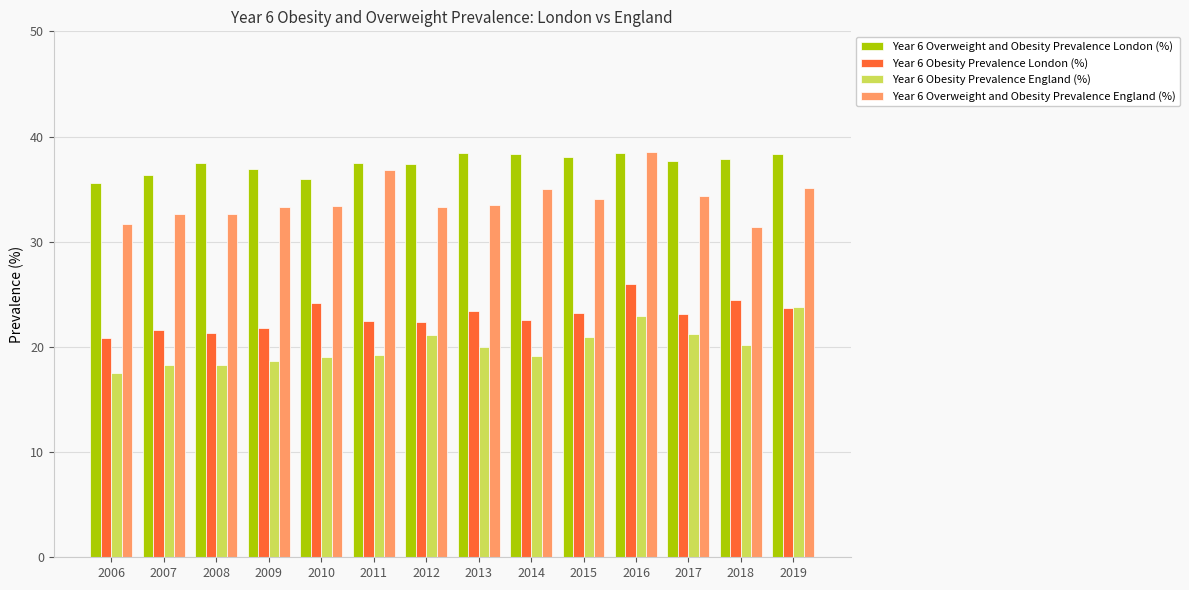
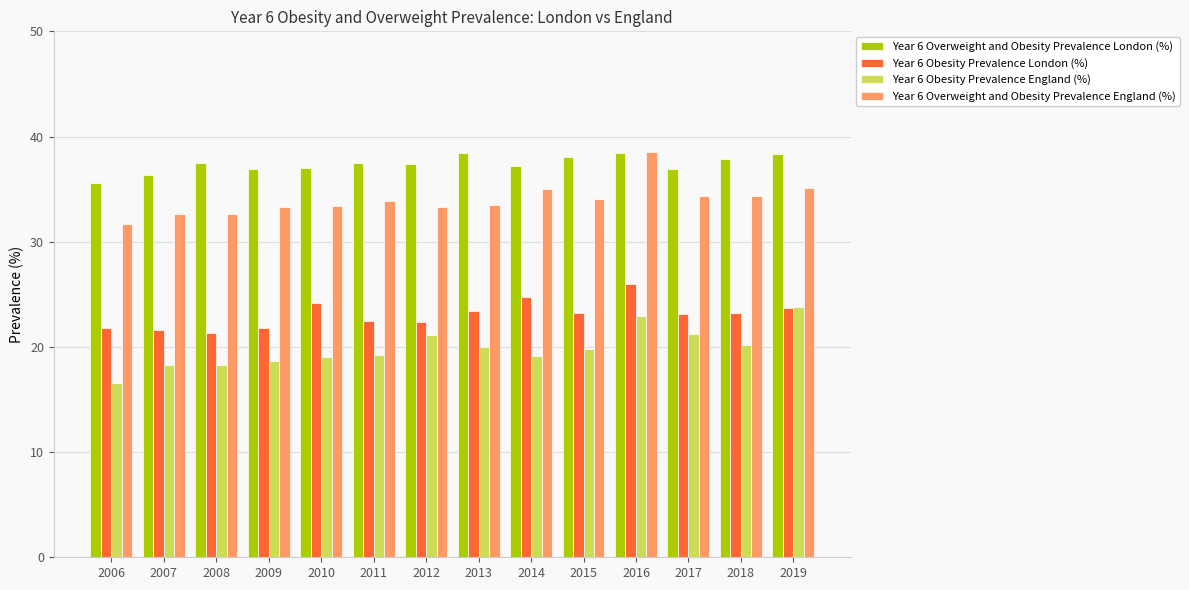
  {
    "Year 6 Overweight and Obesity Prevalence London (%)": {
      "2006": 35.6,
      "2007": 36.3,
      "2008": 37.5,
      "2009": 36.9,
-     "2010": 36,
+     "2010": 37,
      "2011": 37.5,
      "2012": 37.4,
      "2013": 38.4,
-     "2014": 38.3,
+     "2014": 37.2,
      "2015": 38.1,
      "2016": 38.4,
-     "2017": 37.7,
+     "2017": 36.9,
      "2018": 37.9,
      "2019": 38.3
    },
    "Year 6 Obesity Prevalence London (%)": {
-     "2006": 20.8,
+     "2006": 21.8,
      "2007": 21.6,
      "2008": 21.3,
      "2009": 21.8,
      "2010": 24.2,
      "2011": 22.5,
      "2012": 22.4,
      "2013": 23.4,
-     "2014": 22.6,
+     "2014": 24.7,
      "2015": 23.2,
      "2016": 26.0,
      "2017": 23.1,
-     "2018": 24.5,
+     "2018": 23.2,
      "2019": 23.7
    },
    "Year 6 Obesity Prevalence England (%)": {
-     "2006": 17.5,
+     "2006": 16.6,
      "2007": 18.3,
      "2008": 18.3,
      "2009": 18.7,
      "2010": 19.0,
      "2011": 19.2,
      "2012": 21.1,
      "2013": 20.0,
      "2014": 19.1,
-     "2015": 20.9,
+     "2015": 19.8,
      "2016": 22.9,
      "2017": 21.2,
      "2018": 20.2,
      "2019": 23.8
    },
    "Year 6 Overweight and Obesity Prevalence England (%)": {
      "2006": 31.7,
      "2007": 32.6,
      "2008": 32.6,
      "2009": 33.3,
      "2010": 33.4,
-     "2011": 36.8,
+     "2011": 33.9,
      "2012": 33.3,
      "2013": 33.5,
      "2014": 35.0,
      "2015": 34.1,
      "2016": 38.5,
      "2017": 34.3,
-     "2018": 31.4,
+     "2018": 34.3,
      "2019": 35.1
    }
  }
